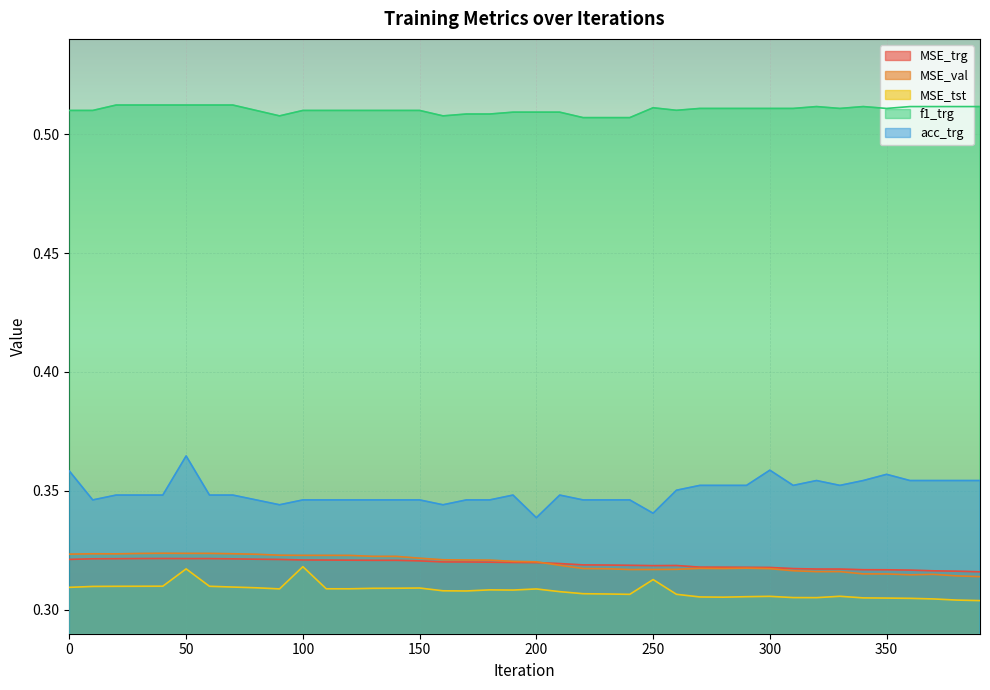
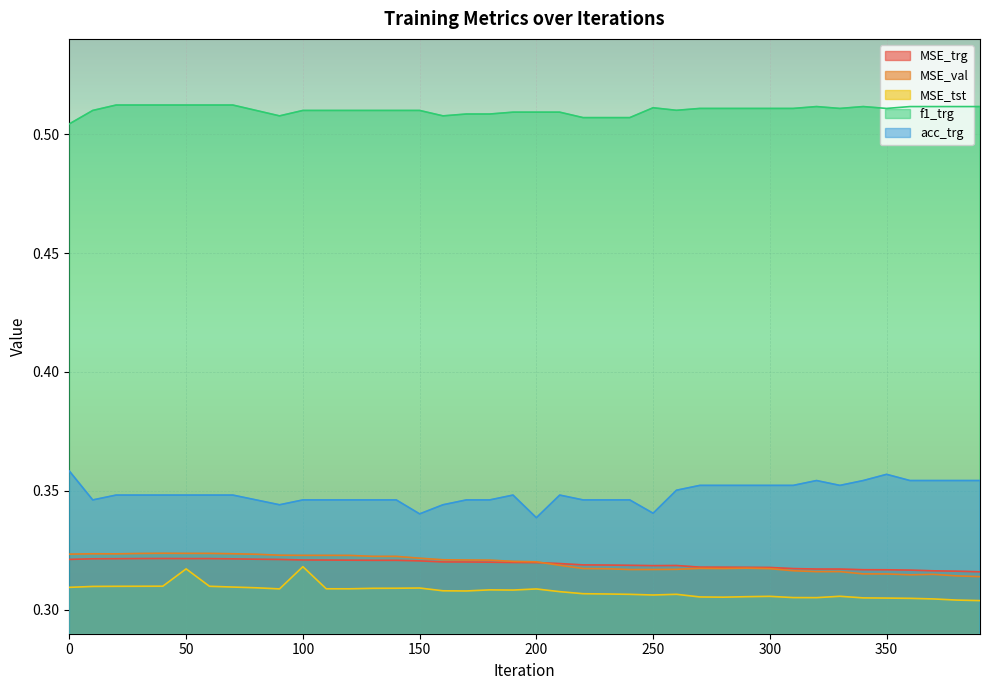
  {
    "MSE_tst": {
      "0": 0.309,
      "50": 0.317,
      "100": 0.318,
      "150": 0.309,
      "200": 0.309,
-     "250": 0.313,
+     "250": 0.306,
      "300": 0.306,
      "350": 0.305
    },
    "f1_trg": {
-     "0": 0.510,
+     "0": 0.504,
      "50": 0.512,
      "100": 0.510,
      "150": 0.510,
      "200": 0.509,
      "250": 0.511,
      "300": 0.511
    },
    "acc_trg": {
      "0": 0.358,
-     "50": 0.365,
+     "50": 0.348,
      "100": 0.346,
-     "150": 0.346,
+     "150": 0.340,
      "200": 0.339,
      "250": 0.341,
-     "300": 0.359,
+     "300": 0.352,
      "350": 0.357
    }
  }
